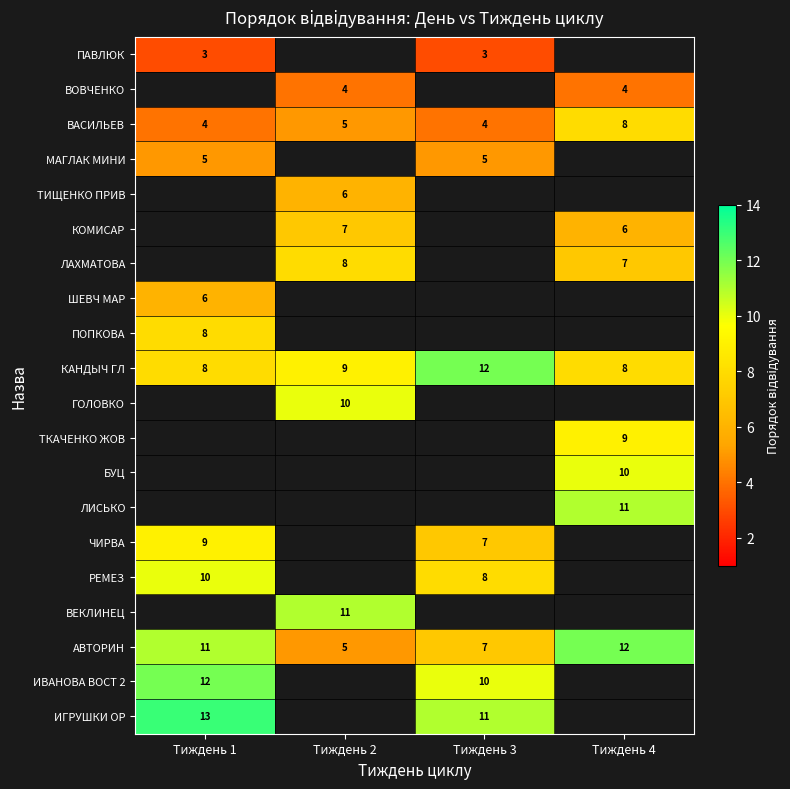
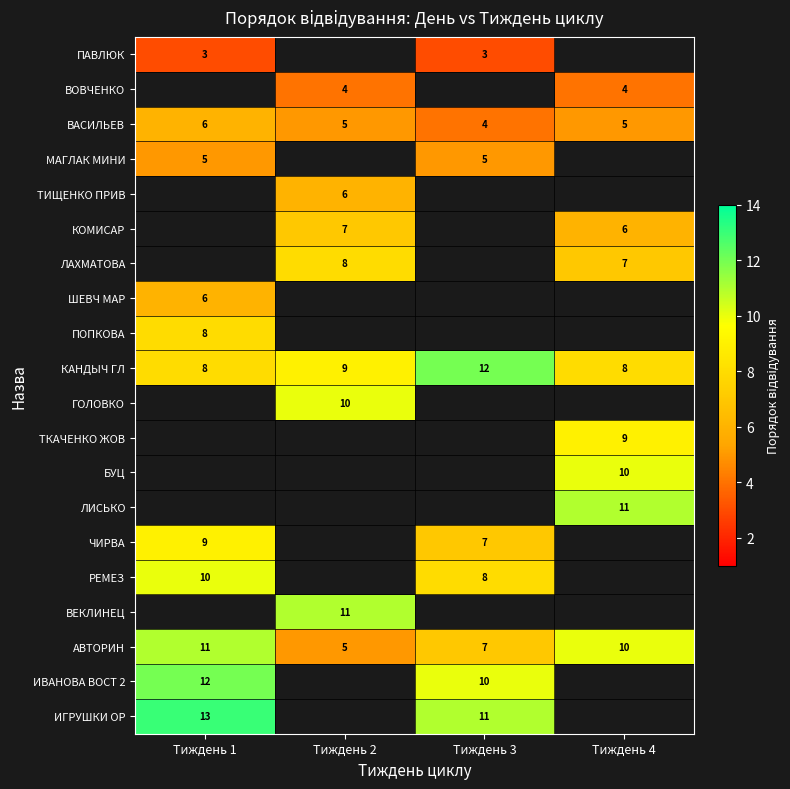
  {
    "ПАВЛЮК": {
      "Тиждень 1": 3,
      "Тиждень 3": 3
    },
    "ВОВЧЕНКО": {
      "Тиждень 2": 4,
      "Тиждень 4": 4
    },
    "ВАСИЛЬЕВ": {
-     "Тиждень 1": 4,
+     "Тиждень 1": 6,
      "Тиждень 2": 5,
      "Тиждень 3": 4,
-     "Тиждень 4": 8
+     "Тиждень 4": 5
    },
    "МАГЛАК МИНИ": {
      "Тиждень 1": 5,
      "Тиждень 3": 5
    },
    "ТИЩЕНКО ПРИВ": {
      "Тиждень 2": 6
    },
    "КОМИСАР": {
      "Тиждень 2": 7,
      "Тиждень 4": 6
    },
    "ЛАХМАТОВА": {
      "Тиждень 2": 8,
      "Тиждень 4": 7
    },
    "ШЕВЧ МАР": {
      "Тиждень 1": 6
    },
    "ПОПКОВА": {
      "Тиждень 1": 8
    },
    "КАНДЫЧ ГЛ": {
      "Тиждень 1": 8,
      "Тиждень 2": 9,
      "Тиждень 3": 12,
      "Тиждень 4": 8
    },
    "ГОЛОВКО": {
      "Тиждень 2": 10
    },
    "ТКАЧЕНКО ЖОВ": {
      "Тиждень 4": 9
    },
    "БУЦ": {
      "Тиждень 4": 10
    },
    "ЛИСЬКО": {
      "Тиждень 4": 11
    },
    "ЧИРВА": {
      "Тиждень 1": 9,
      "Тиждень 3": 7
    },
    "РЕМЕЗ": {
      "Тиждень 1": 10,
      "Тиждень 3": 8
    },
    "ВЕКЛИНЕЦ": {
      "Тиждень 2": 11
    },
    "АВТОРИН": {
      "Тиждень 1": 11,
      "Тиждень 2": 5,
      "Тиждень 3": 7,
-     "Тиждень 4": 12
+     "Тиждень 4": 10
    },
    "ИВАНОВА ВОСТ 2": {
      "Тиждень 1": 12,
      "Тиждень 3": 10
    },
    "ИГРУШКИ ОР": {
      "Тиждень 1": 13,
      "Тиждень 3": 11
    }
  }
